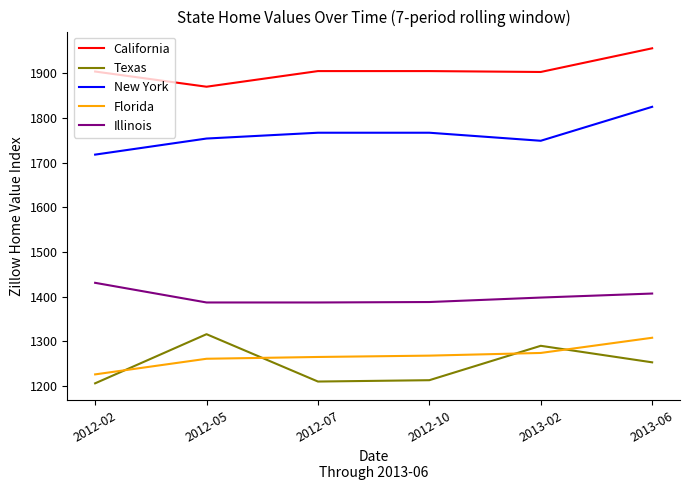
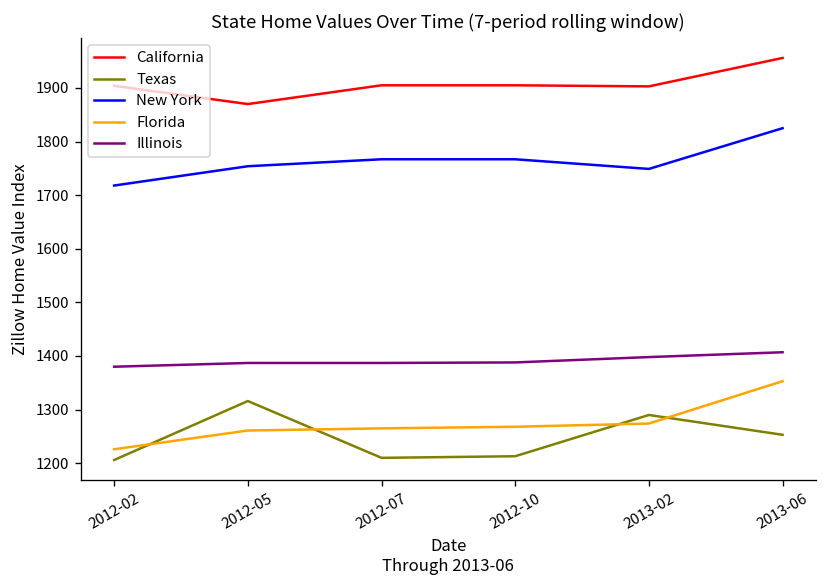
  {
    "California": {
      "2012-05": 1870,
      "2012-07": 1910,
      "2012-10": 1910,
      "2013-02": 1900,
      "2013-06": 1960
    },
    "Texas": {
      "2012-02": 1210,
      "2012-05": 1320,
      "2012-07": 1210,
      "2012-10": 1210,
      "2013-02": 1290,
      "2013-06": 1250
    },
    "New York": {
      "2012-02": 1720,
      "2012-05": 1750,
      "2012-07": 1770,
      "2012-10": 1770,
      "2013-02": 1750,
      "2013-06": 1830
    },
    "Florida": {
      "2012-02": 1230,
      "2012-05": 1260,
      "2012-07": 1270,
      "2012-10": 1270,
      "2013-02": 1270,
-     "2013-06": 1310
+     "2013-06": 1350
    },
    "Illinois": {
-     "2012-02": 1430,
+     "2012-02": 1380,
      "2012-05": 1390,
      "2012-07": 1390,
      "2012-10": 1390,
      "2013-02": 1400,
      "2013-06": 1410
    }
  }
